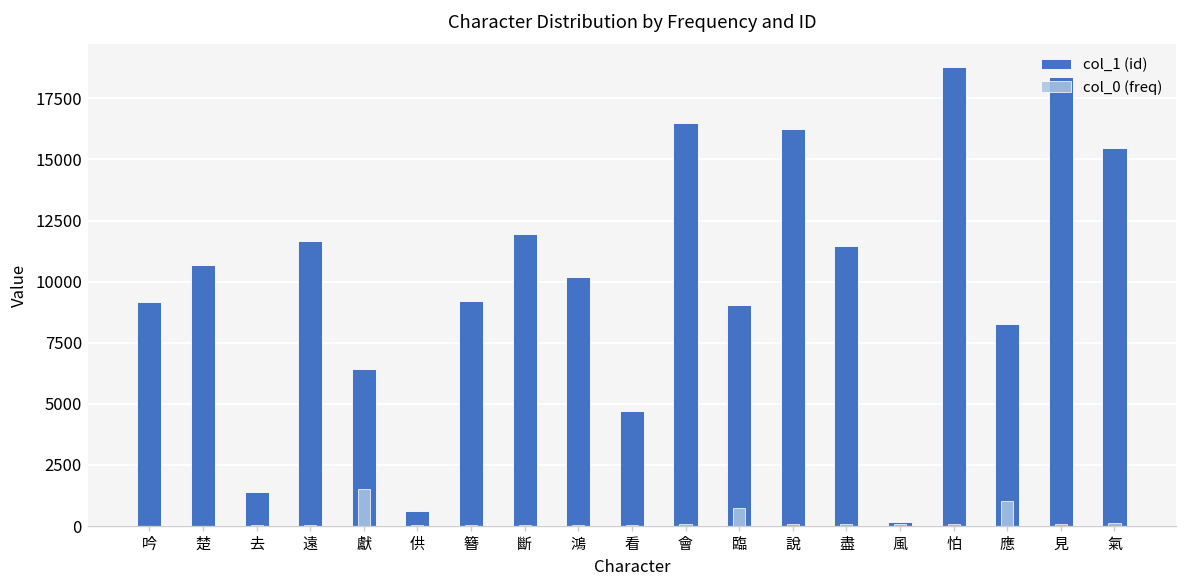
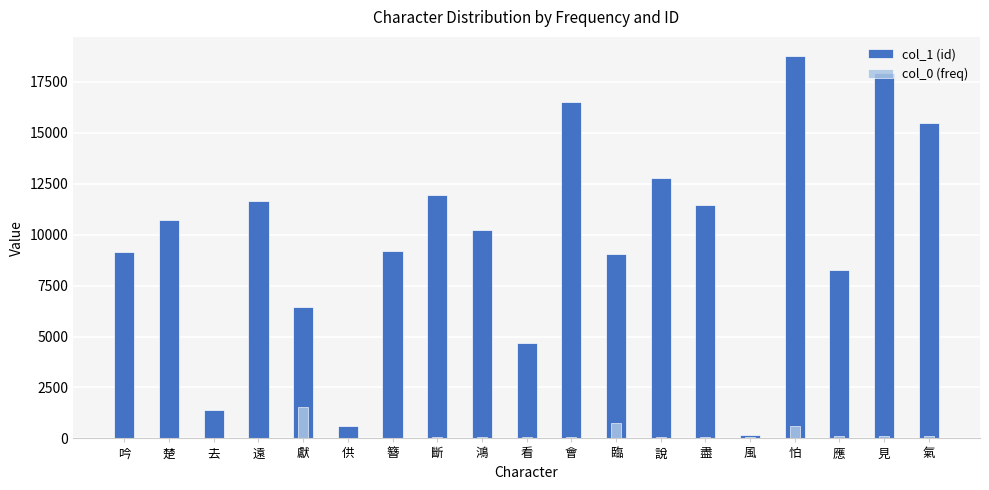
  {
    "col_1 (id)": {
      "吟": 9200,
      "楚": 10700,
      "去": 1400,
      "遠": 11700,
      "獻": 6400,
      "供": 600,
      "簪": 9200,
      "斷": 11900,
      "鴻": 10200,
      "看": 4700,
      "會": 16500,
      "臨": 9100,
-     "說": 16200,
+     "說": 12800,
      "盡": 11500,
      "風": 100,
      "怕": 18800,
      "應": 8300,
-     "見": 18400,
+     "見": 17900,
      "氣": 15500
    },
    "col_0 (freq)": {
-     "怕": 100,
-     "應": 1000
+     "怕": 600,
+     "應": 100
    }
  }
